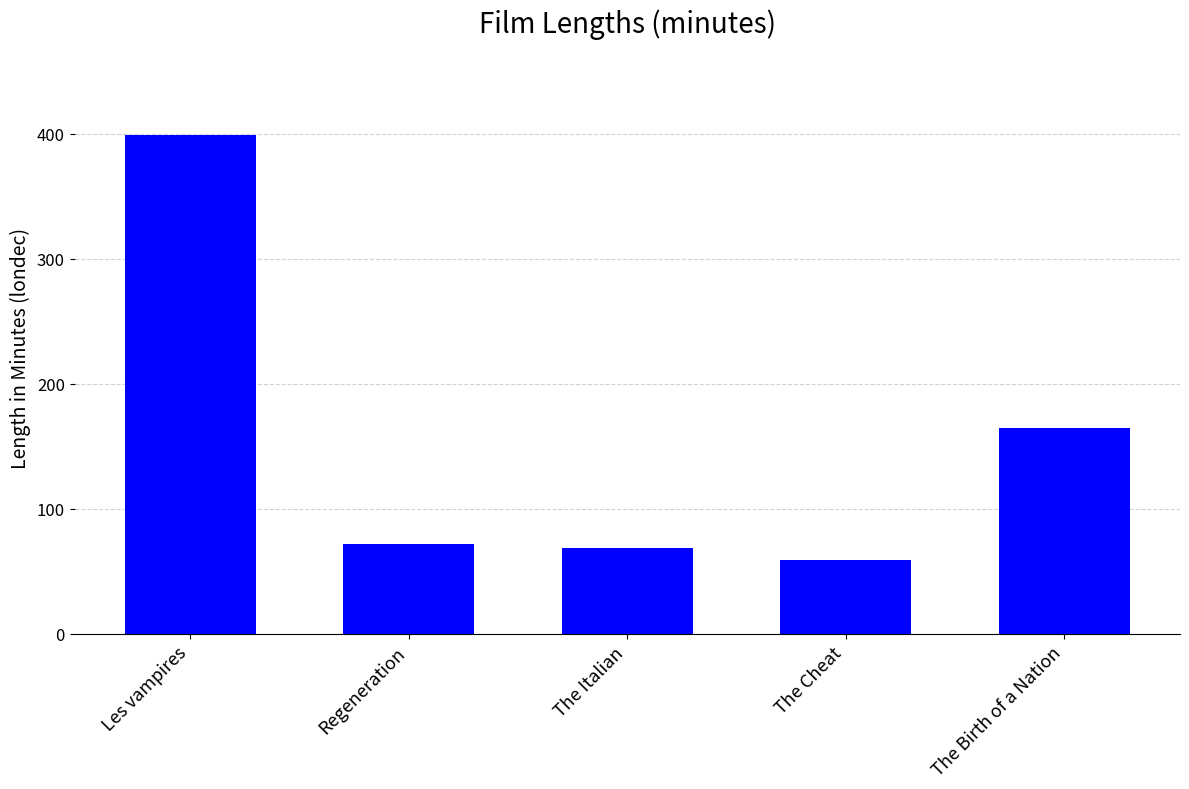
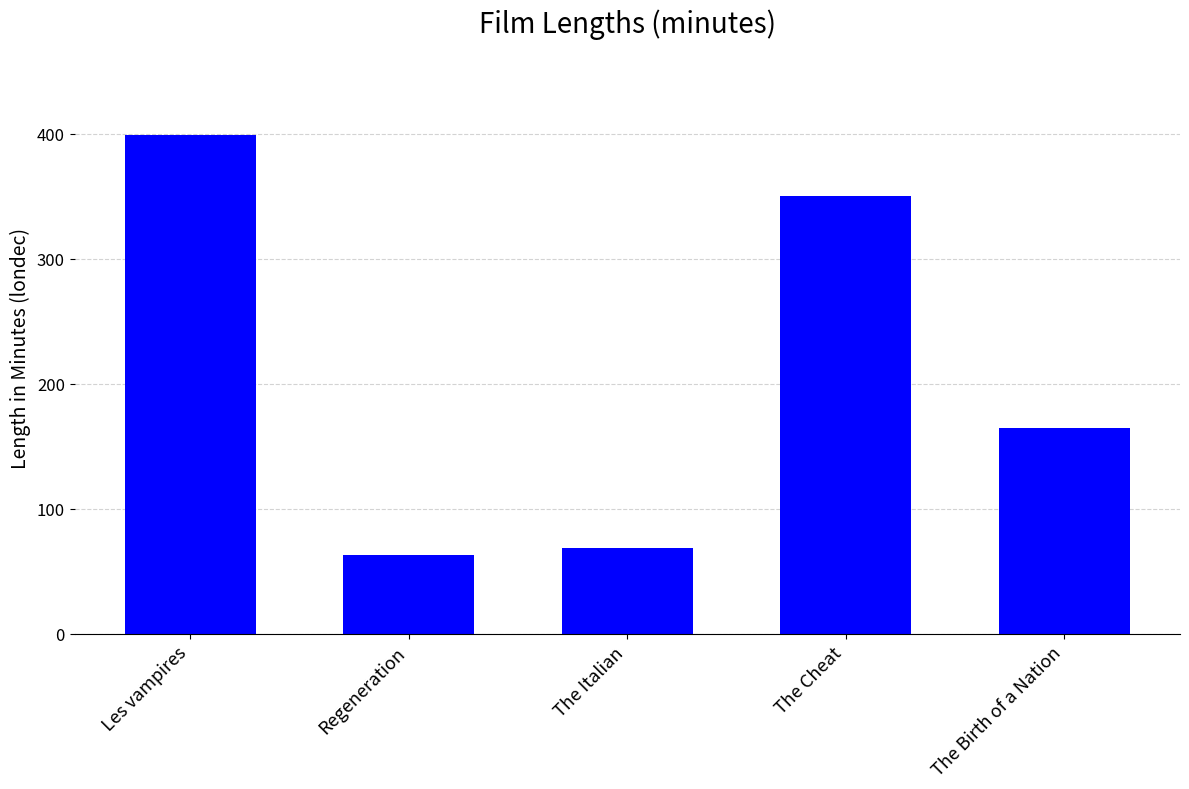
  {
    "Les vampires": 399,
-   "Regeneration": 72,
+   "Regeneration": 63,
    "The Italian": 69,
-   "The Cheat": 59,
+   "The Cheat": 350,
    "The Birth of a Nation": 165
  }
